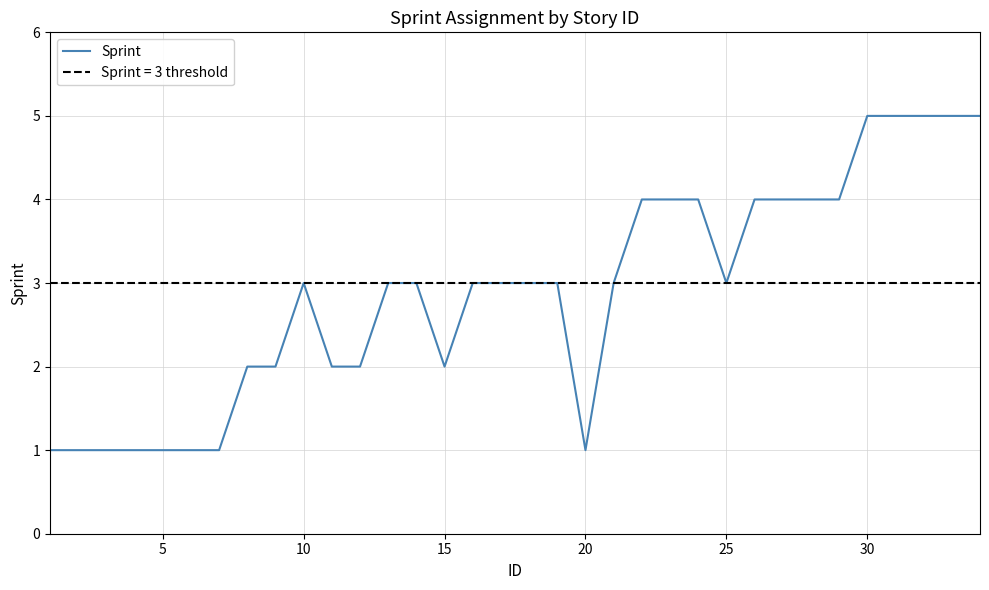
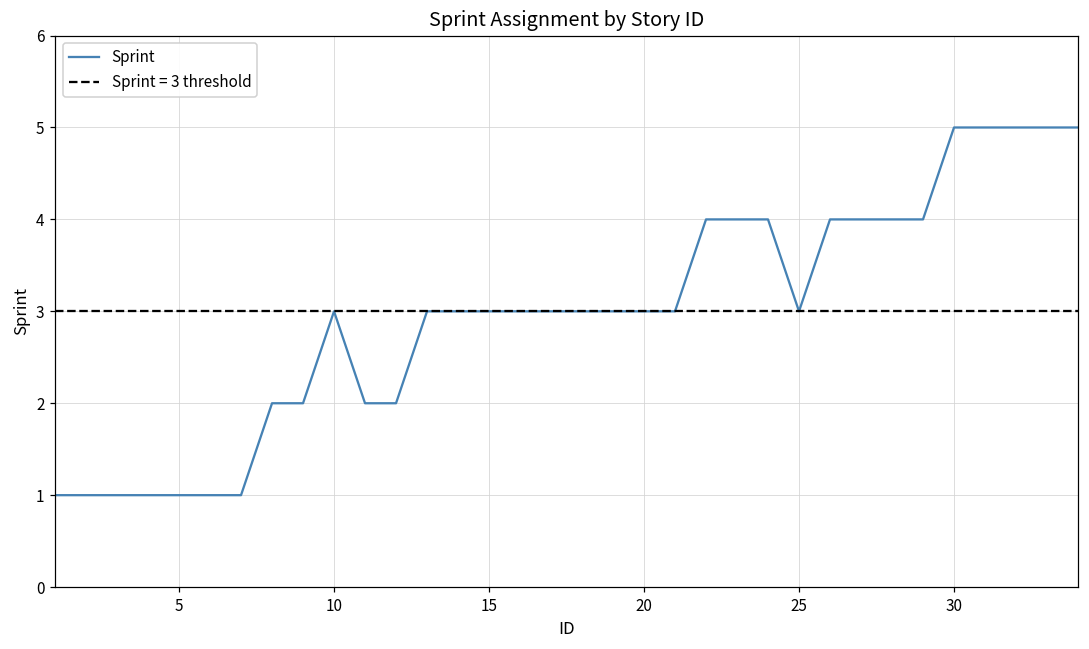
  {
    "5": 1,
    "10": 3,
-   "15": 2,
-   "20": 1,
+   "15": 3,
+   "20": 3,
    "25": 3,
    "30": 5
  }
